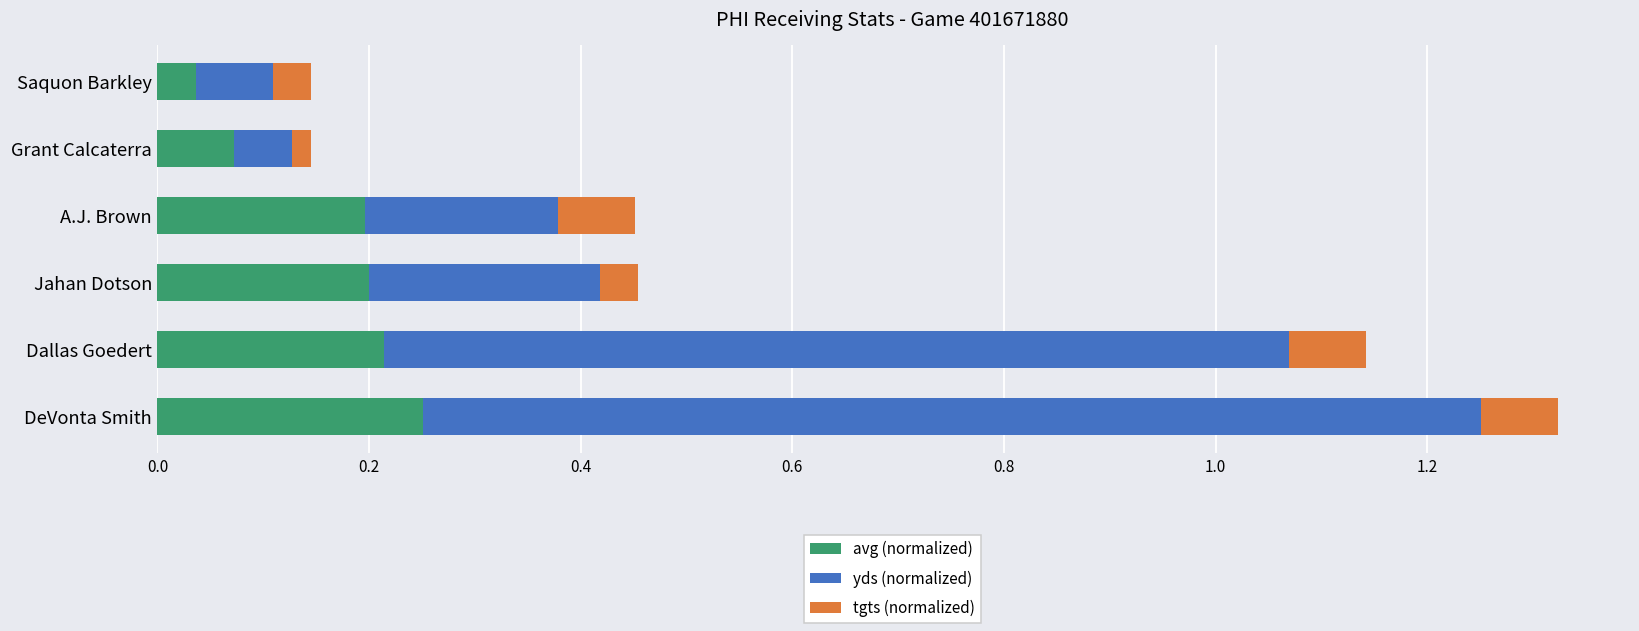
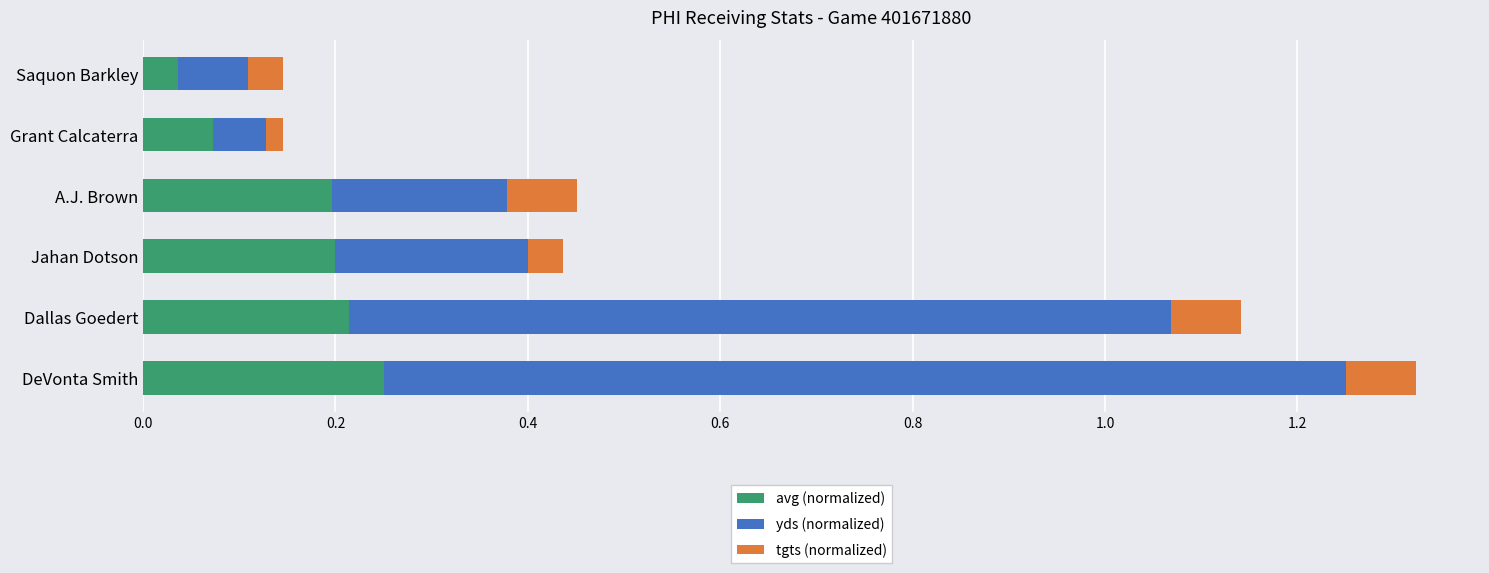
  {
    "avg (normalized)": {
      "Saquon Barkley": 0.04,
      "Grant Calcaterra": 0.07,
      "A.J. Brown": 0.20,
      "Jahan Dotson": 0.20,
      "Dallas Goedert": 0.21,
      "DeVonta Smith": 0.25
    },
    "yds (normalized)": {
      "Saquon Barkley": 0.07,
      "Grant Calcaterra": 0.05,
      "A.J. Brown": 0.18,
-     "Jahan Dotson": 0.22,
+     "Jahan Dotson": 0.20,
      "Dallas Goedert": 0.85,
      "DeVonta Smith": 1.00
    },
    "tgts (normalized)": {
      "Saquon Barkley": 0.04,
      "Grant Calcaterra": 0.02,
      "A.J. Brown": 0.07,
      "Jahan Dotson": 0.04,
      "Dallas Goedert": 0.07,
      "DeVonta Smith": 0.07
    }
  }
